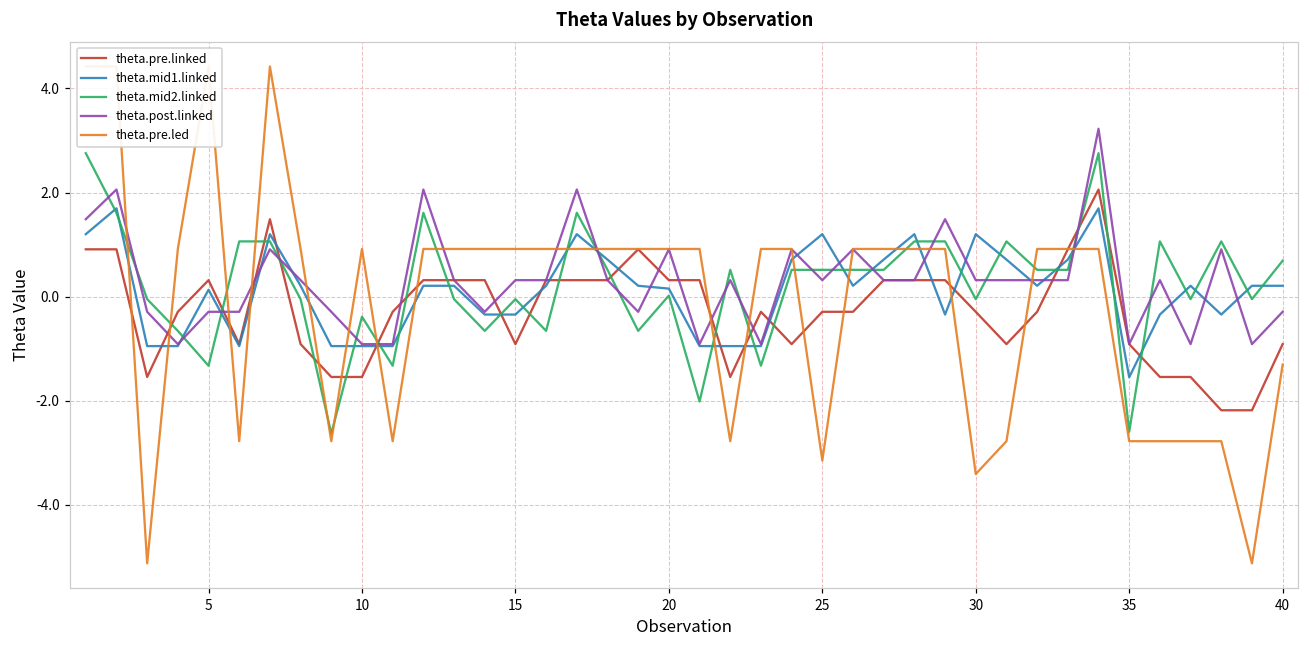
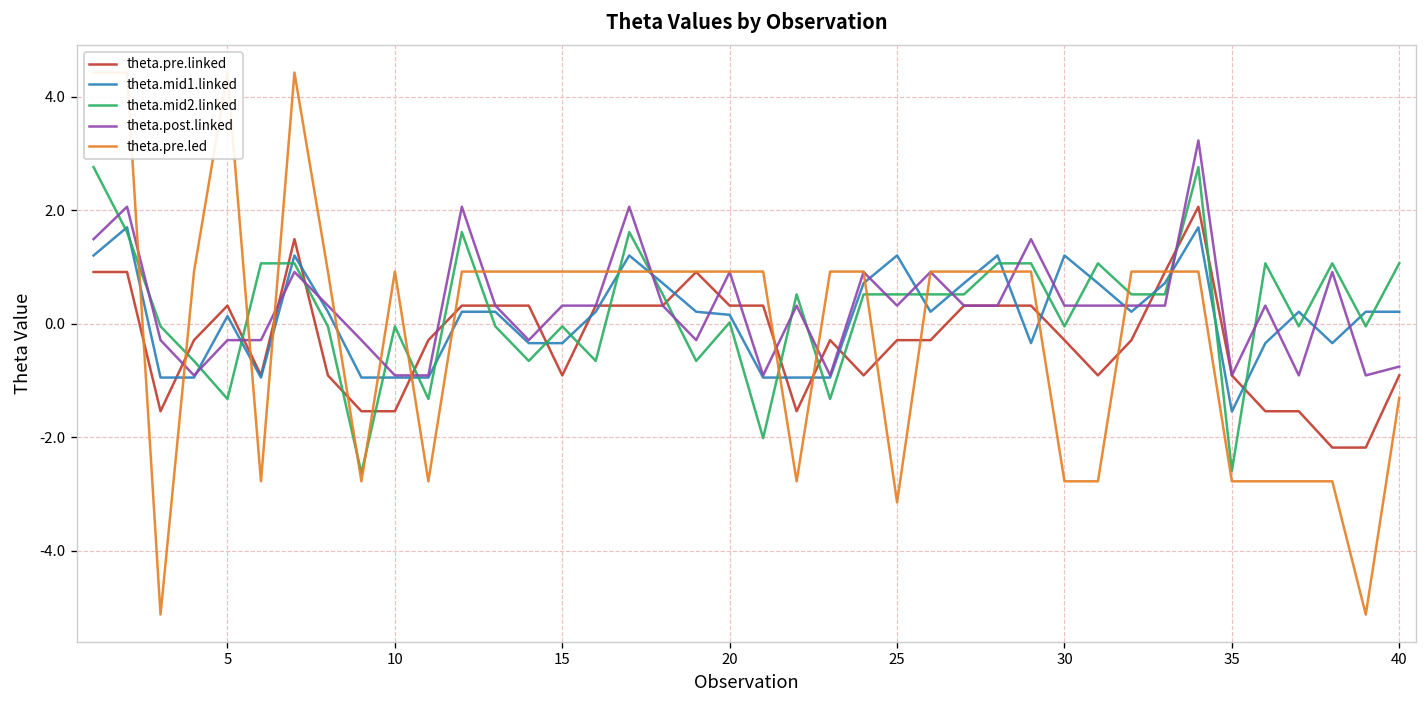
  {
    "theta.pre.linked": {
      "5": 0.3,
      "10": -1.5,
      "15": -0.9,
      "20": 0.3,
      "25": -0.3,
      "30": -0.3,
      "40": -0.9
    },
    "theta.mid1.linked": {
      "5": 0.1,
      "15": -0.3,
      "20": 0.2,
      "25": 1.2,
      "30": 1.2,
      "35": -1.6,
      "40": 0.2
    },
    "theta.mid2.linked": {
      "5": -1.3,
-     "10": -0.4,
+     "10": 0.0,
      "15": 0.0,
      "20": 0.0,
      "25": 0.5,
      "30": 0.0,
      "35": -2.6,
-     "40": 0.7
+     "40": 1.1
    },
    "theta.post.linked": {
      "5": -0.3,
      "15": 0.3,
      "25": 0.3,
      "30": 0.3,
-     "40": -0.3
+     "40": -0.8
    },
    "theta.pre.led": {
      "10": 0.9,
      "15": 0.9,
      "25": -3.1,
-     "30": -3.4,
+     "30": -2.8,
      "35": -2.8,
      "40": -1.3
    }
  }
